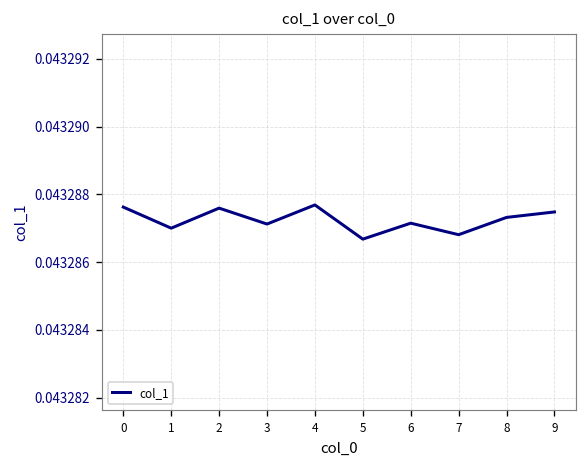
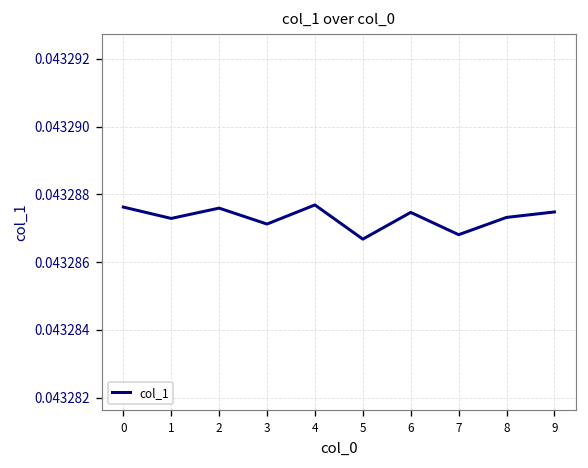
  {
    "0": 0.0432876,
-   "1": 0.0432870,
+   "1": 0.0432873,
    "2": 0.0432876,
    "3": 0.0432871,
    "4": 0.0432877,
    "5": 0.0432867,
-   "6": 0.0432872,
+   "6": 0.0432875,
    "7": 0.0432868,
    "8": 0.0432873,
    "9": 0.0432875
  }
